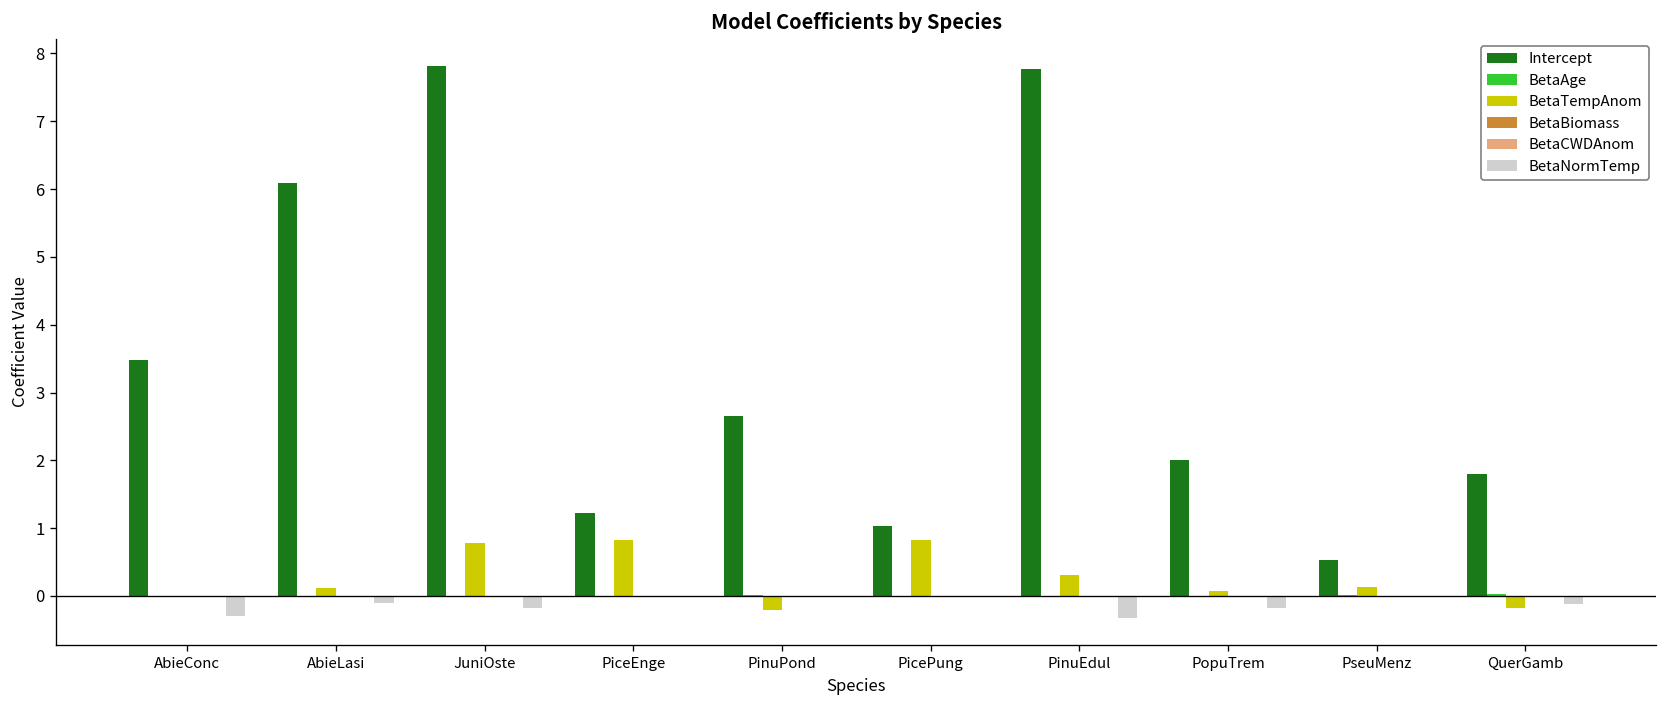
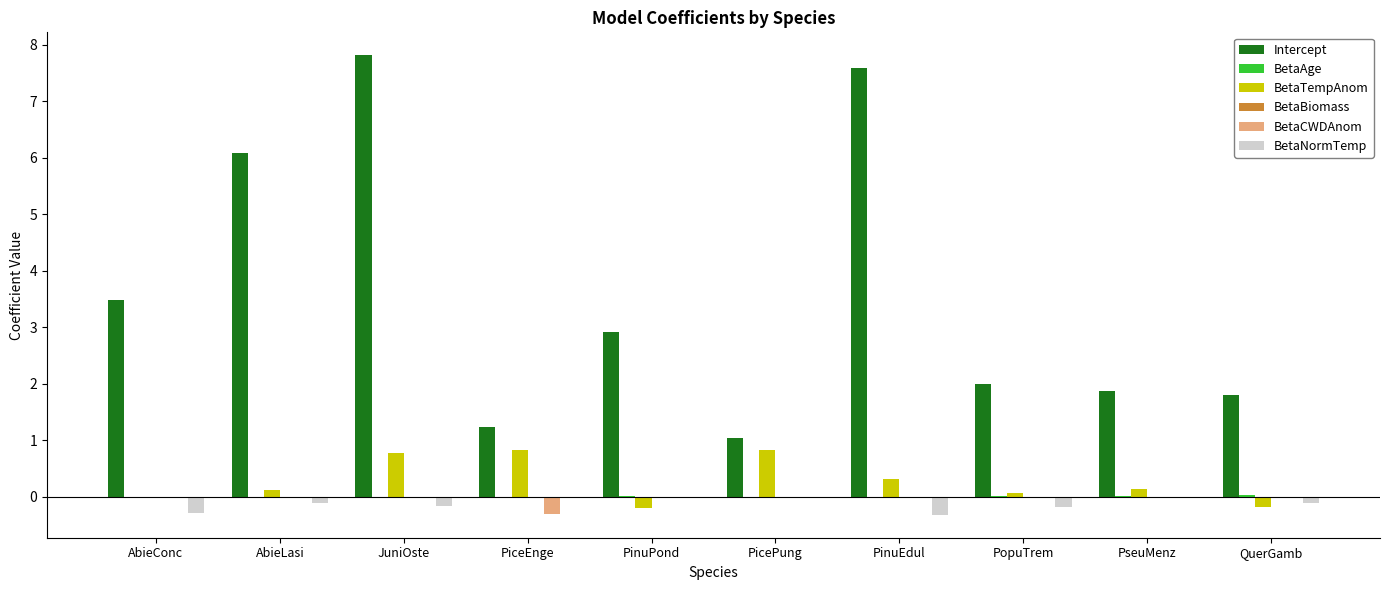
  {
    "Intercept": {
      "AbieConc": 3.5,
      "AbieLasi": 6.1,
      "JuniOste": 7.8,
      "PiceEnge": 1.2,
-     "PinuPond": 2.7,
+     "PinuPond": 2.9,
      "PicePung": 1.0,
-     "PinuEdul": 7.8,
+     "PinuEdul": 7.6,
      "PopuTrem": 2.0,
-     "PseuMenz": 0.5,
+     "PseuMenz": 1.9,
      "QuerGamb": 1.8
    },
    "BetaTempAnom": {
      "AbieLasi": 0.1,
      "JuniOste": 0.8,
      "PiceEnge": 0.8,
      "PinuPond": -0.2,
      "PicePung": 0.8,
      "PinuEdul": 0.3,
      "PopuTrem": 0.1,
      "PseuMenz": 0.1,
      "QuerGamb": -0.2
    },
    "BetaCWDAnom": {
-     "PiceEnge": 0.0
+     "PiceEnge": -0.3
    },
    "BetaNormTemp": {
      "AbieConc": -0.3,
      "AbieLasi": -0.1,
      "JuniOste": -0.2,
      "PiceEnge": 0.0,
      "PinuPond": 0.0,
      "PicePung": 0.0,
      "PinuEdul": -0.3,
      "PopuTrem": -0.2,
      "QuerGamb": -0.1
    }
  }
